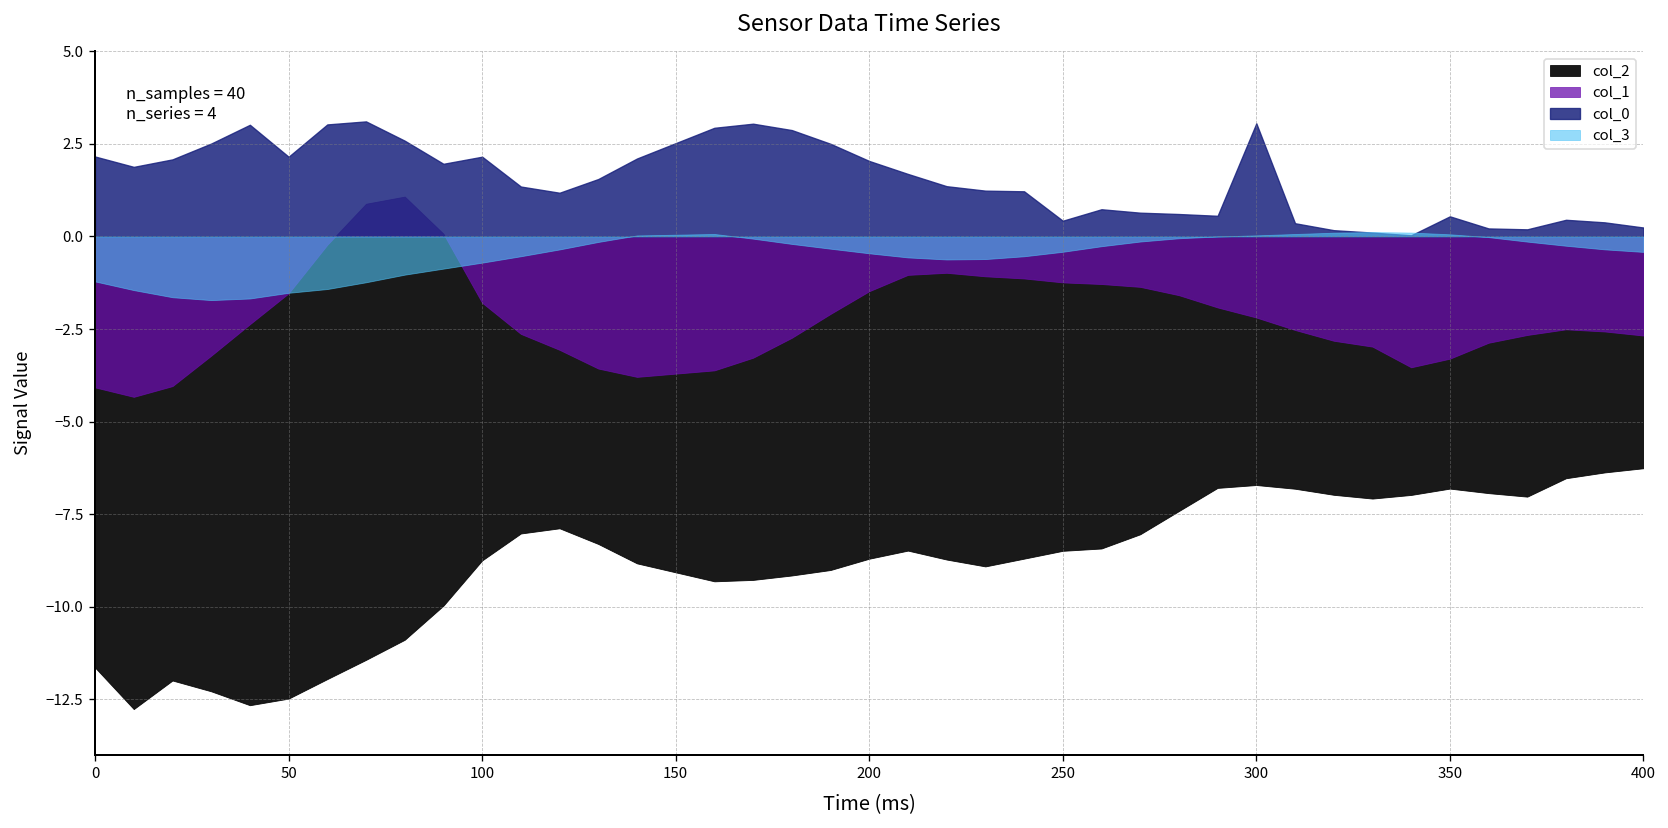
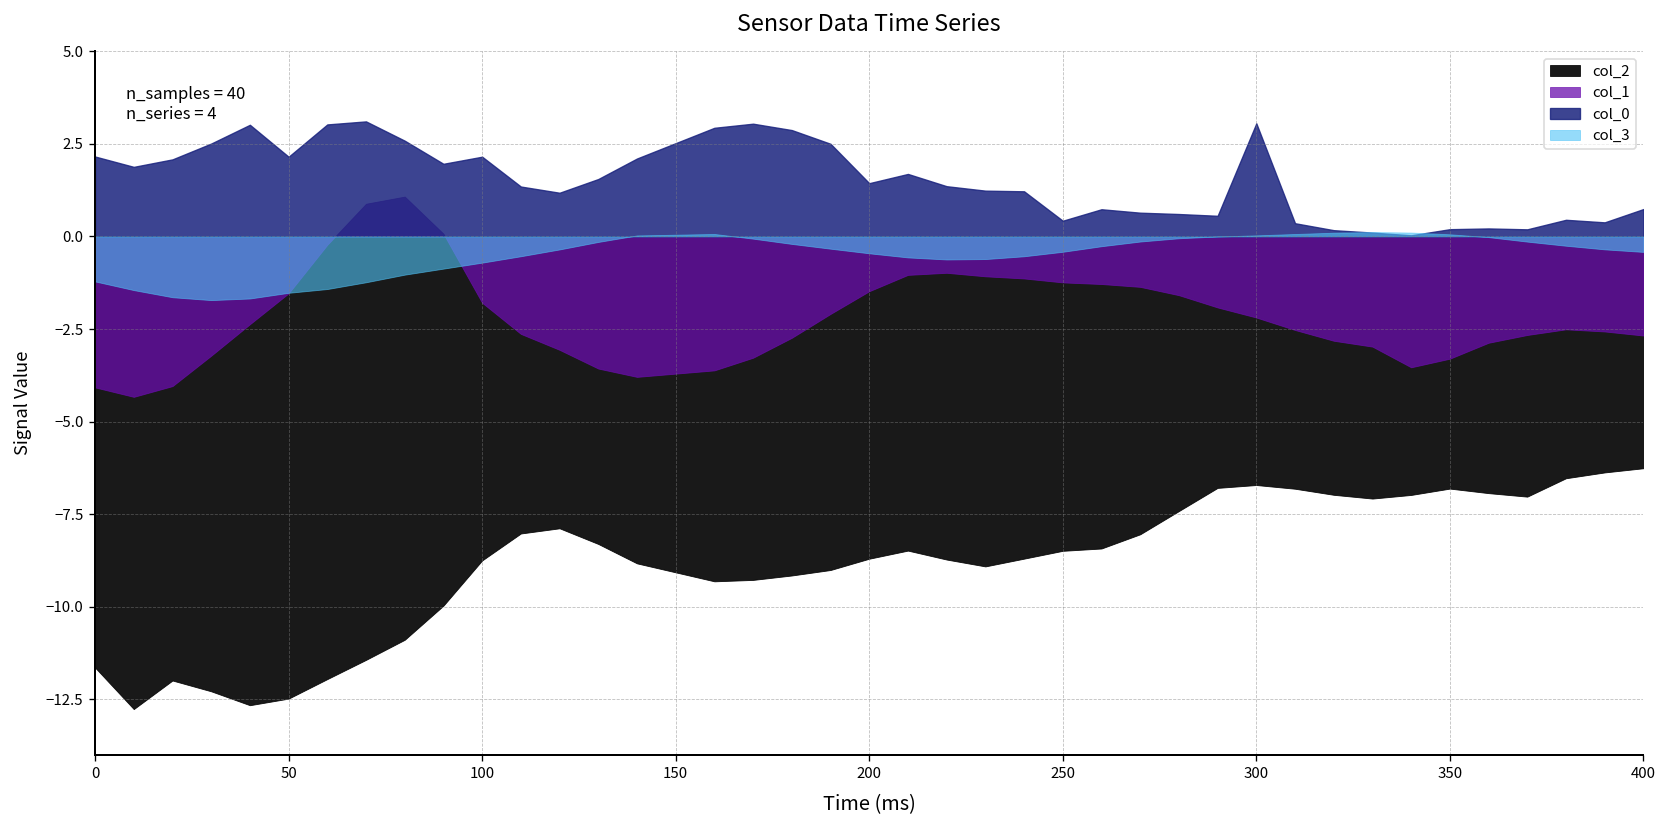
  {
    "col_0": {
      "0": 2.2,
      "50": 2.2,
      "100": 2.2,
-     "200": 2.0,
+     "200": 1.4,
      "250": 0.4,
      "300": 3.1,
-     "350": 0.5,
-     "400": 0.2
+     "350": 0.2,
+     "400": 0.7
    }
  }
